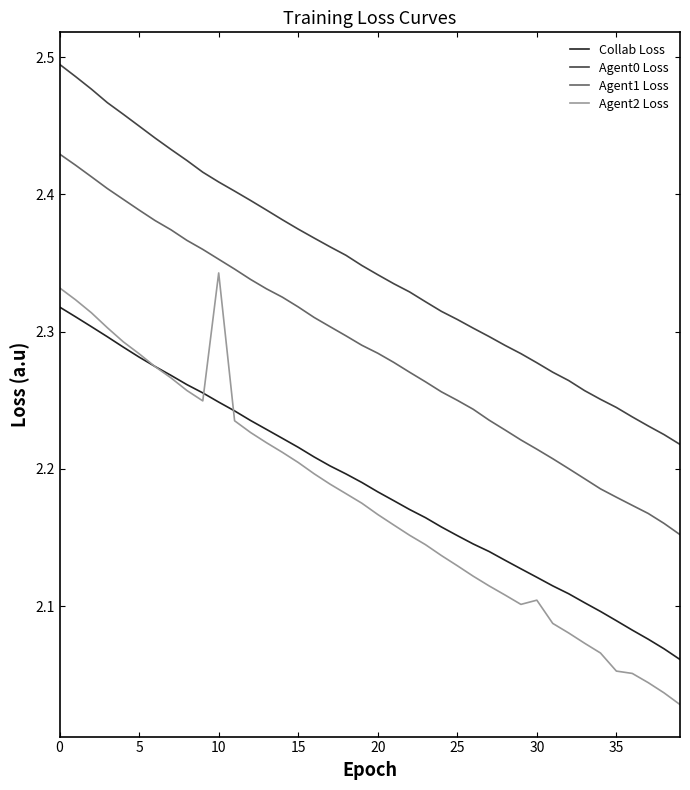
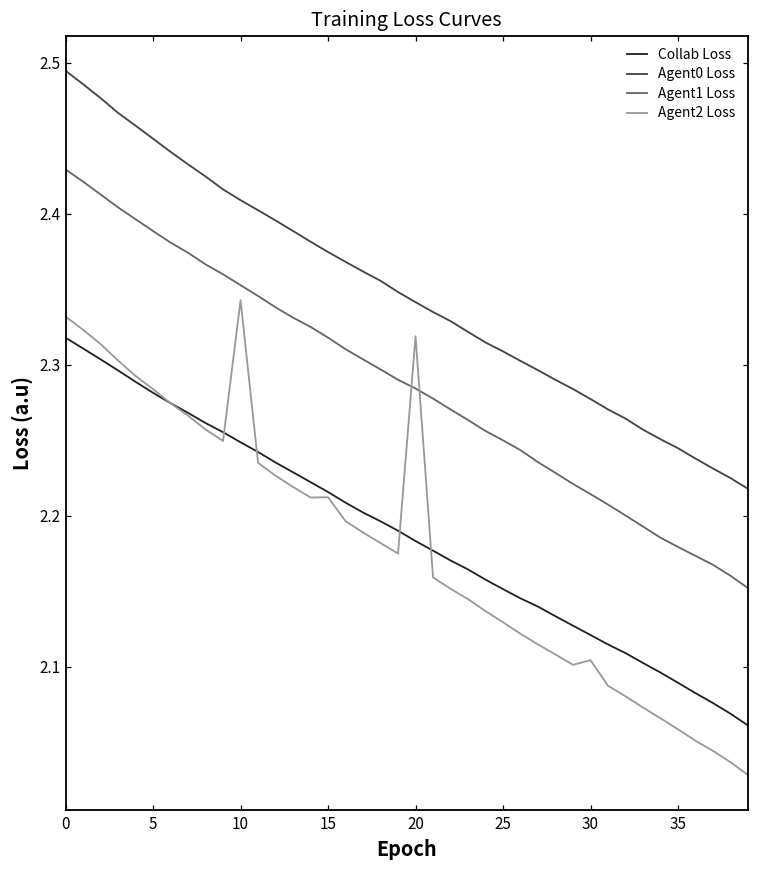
  {
    "Agent2 Loss": {
      "0": 2.332,
      "5": 2.284,
      "10": 2.343,
-     "15": 2.205,
-     "20": 2.167,
+     "15": 2.212,
+     "20": 2.319,
      "25": 2.130,
      "30": 2.104,
-     "35": 2.053
+     "35": 2.059
    }
  }
